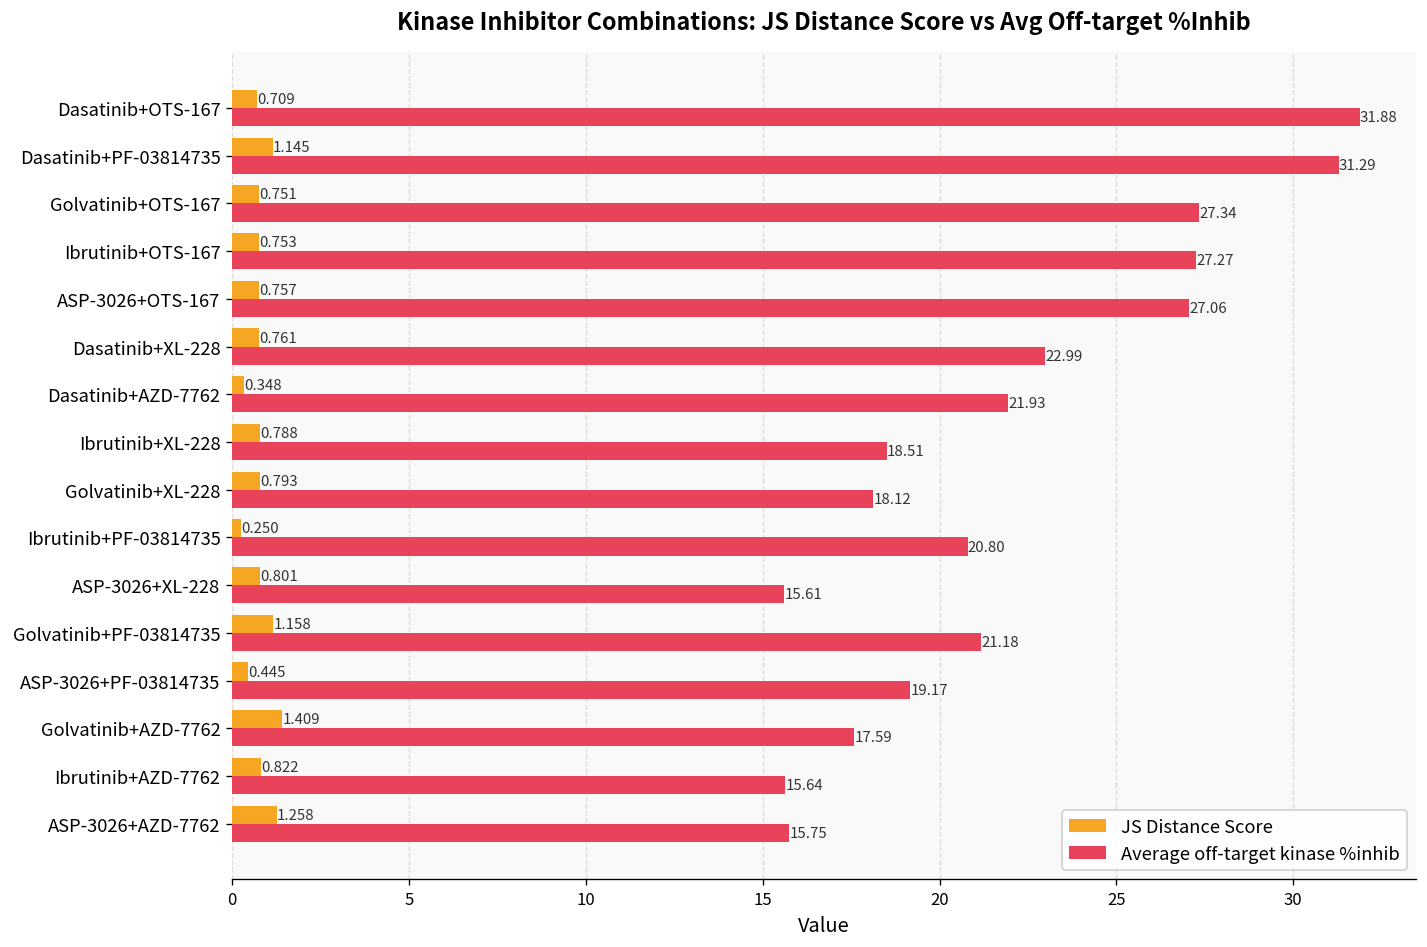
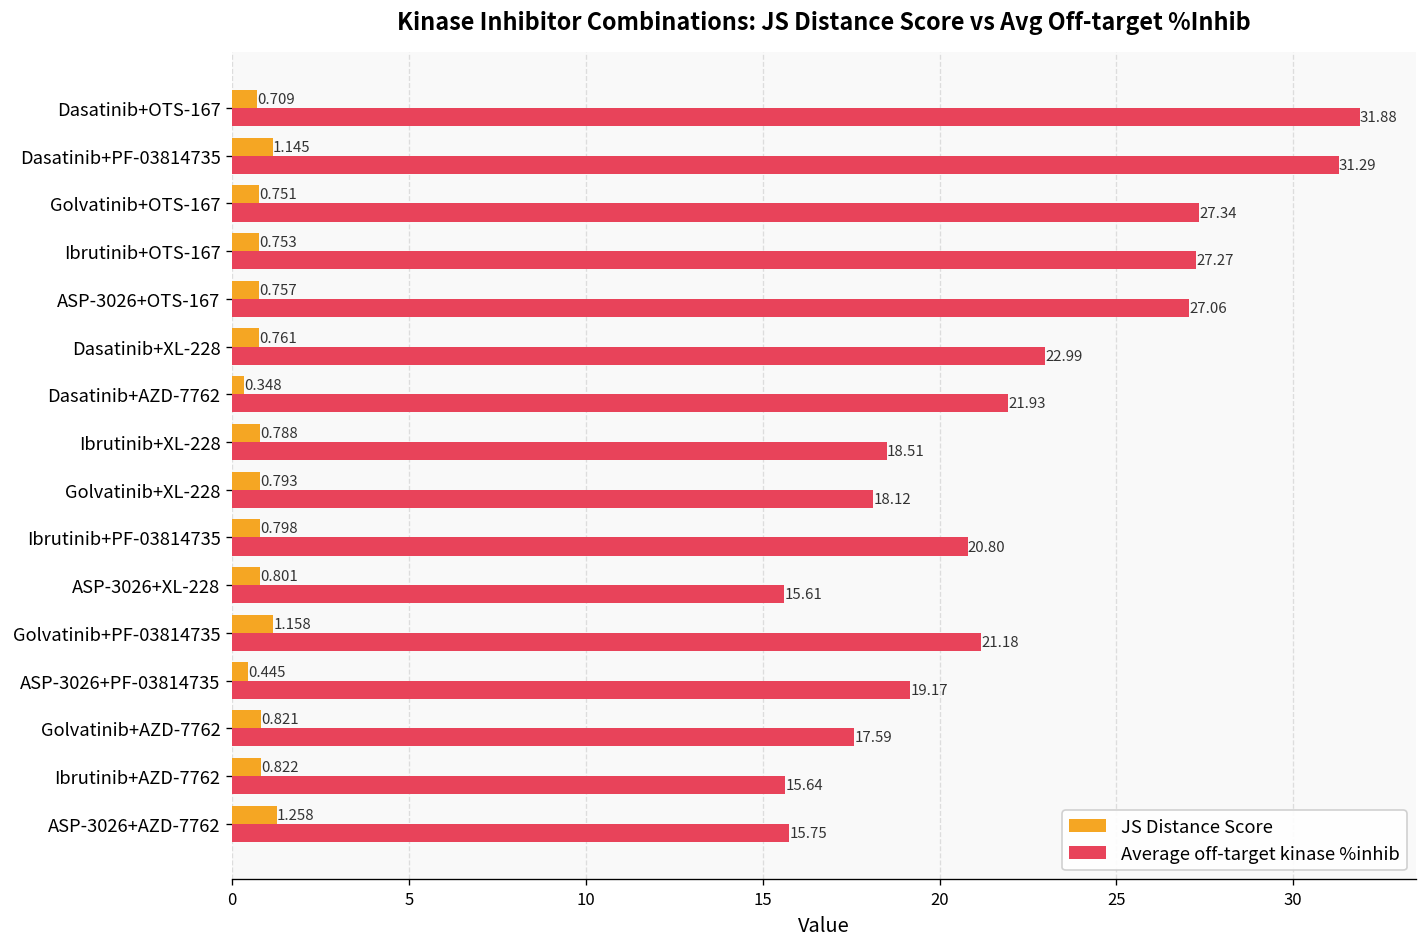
  {
    "JS Distance Score": {
      "Dasatinib+OTS-167": 0.709,
      "Dasatinib+PF-03814735": 1.145,
      "Golvatinib+OTS-167": 0.751,
      "Ibrutinib+OTS-167": 0.753,
      "ASP-3026+OTS-167": 0.757,
      "Dasatinib+XL-228": 0.761,
      "Dasatinib+AZD-7762": 0.348,
      "Ibrutinib+XL-228": 0.788,
      "Golvatinib+XL-228": 0.793,
-     "Ibrutinib+PF-03814735": 0.250,
+     "Ibrutinib+PF-03814735": 0.798,
      "ASP-3026+XL-228": 0.801,
      "Golvatinib+PF-03814735": 1.158,
      "ASP-3026+PF-03814735": 0.445,
-     "Golvatinib+AZD-7762": 1.409,
+     "Golvatinib+AZD-7762": 0.821,
      "Ibrutinib+AZD-7762": 0.822,
      "ASP-3026+AZD-7762": 1.258
    },
    "Average off-target kinase %inhib": {
      "Dasatinib+OTS-167": 31.88,
      "Dasatinib+PF-03814735": 31.29,
      "Golvatinib+OTS-167": 27.34,
      "Ibrutinib+OTS-167": 27.27,
      "ASP-3026+OTS-167": 27.06,
      "Dasatinib+XL-228": 22.99,
      "Dasatinib+AZD-7762": 21.93,
      "Ibrutinib+XL-228": 18.51,
      "Golvatinib+XL-228": 18.12,
      "Ibrutinib+PF-03814735": 20.80,
      "ASP-3026+XL-228": 15.61,
      "Golvatinib+PF-03814735": 21.18,
      "ASP-3026+PF-03814735": 19.17,
      "Golvatinib+AZD-7762": 17.59,
      "Ibrutinib+AZD-7762": 15.64,
      "ASP-3026+AZD-7762": 15.75
    }
  }
